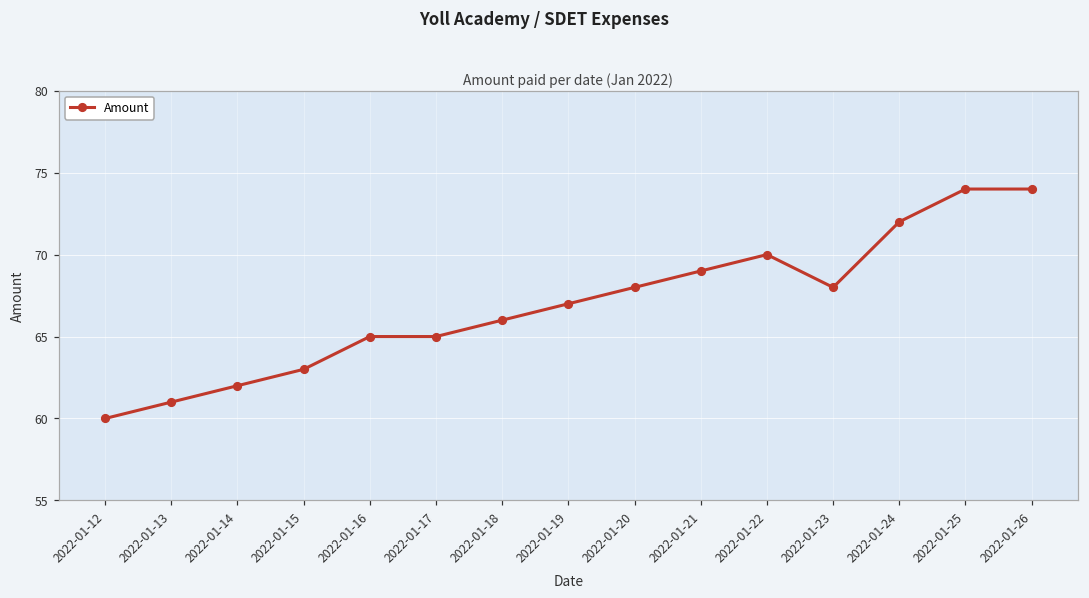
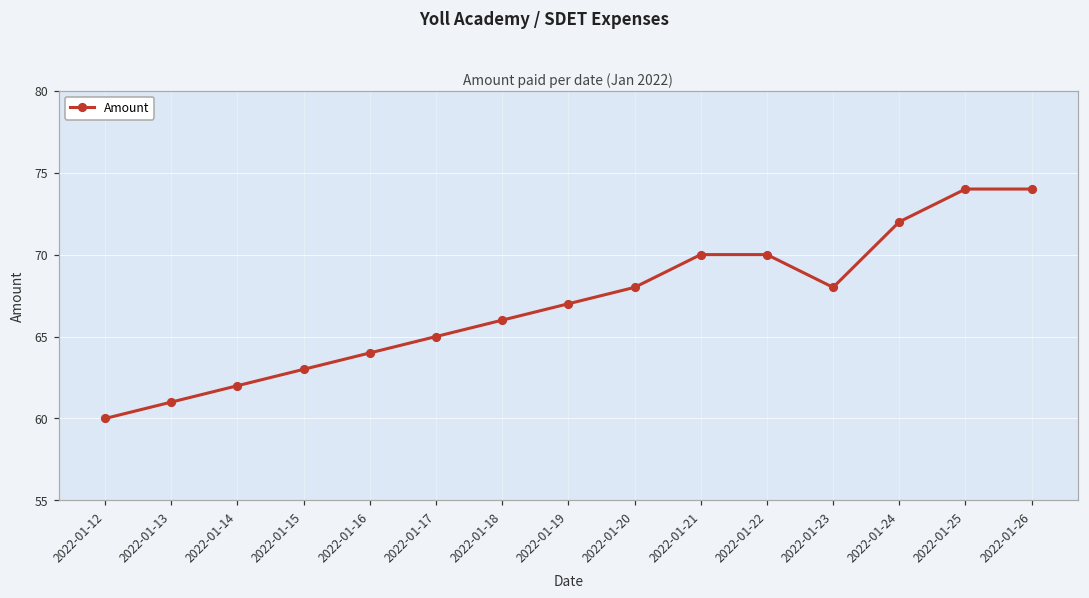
  {
    "2022-01-12": 60,
    "2022-01-13": 61,
    "2022-01-14": 62,
    "2022-01-15": 63,
-   "2022-01-16": 65,
+   "2022-01-16": 64,
    "2022-01-17": 65,
    "2022-01-18": 66,
    "2022-01-19": 67,
    "2022-01-20": 68,
-   "2022-01-21": 69,
+   "2022-01-21": 70,
    "2022-01-22": 70,
    "2022-01-23": 68,
    "2022-01-24": 72,
    "2022-01-25": 74,
    "2022-01-26": 74
  }
